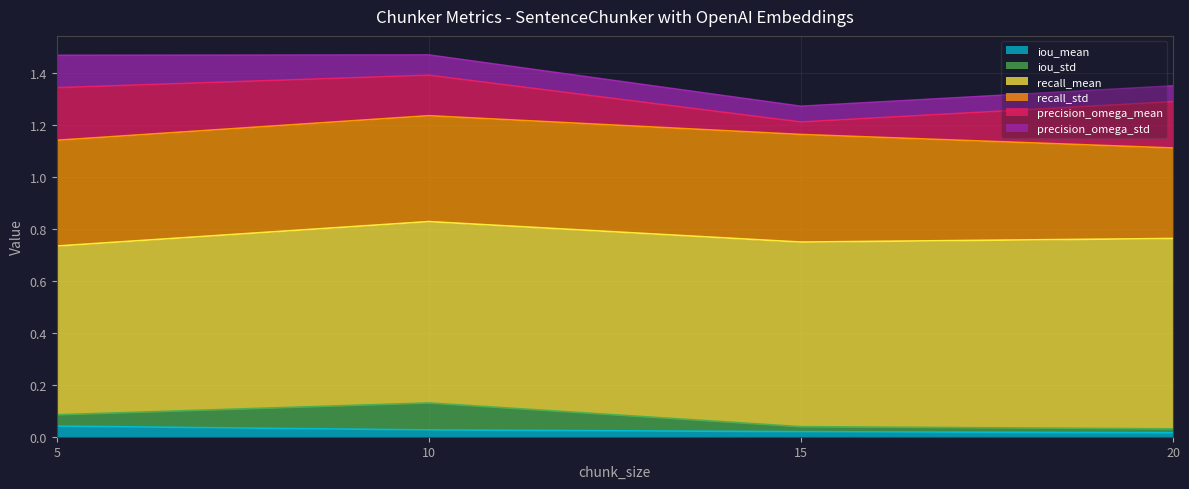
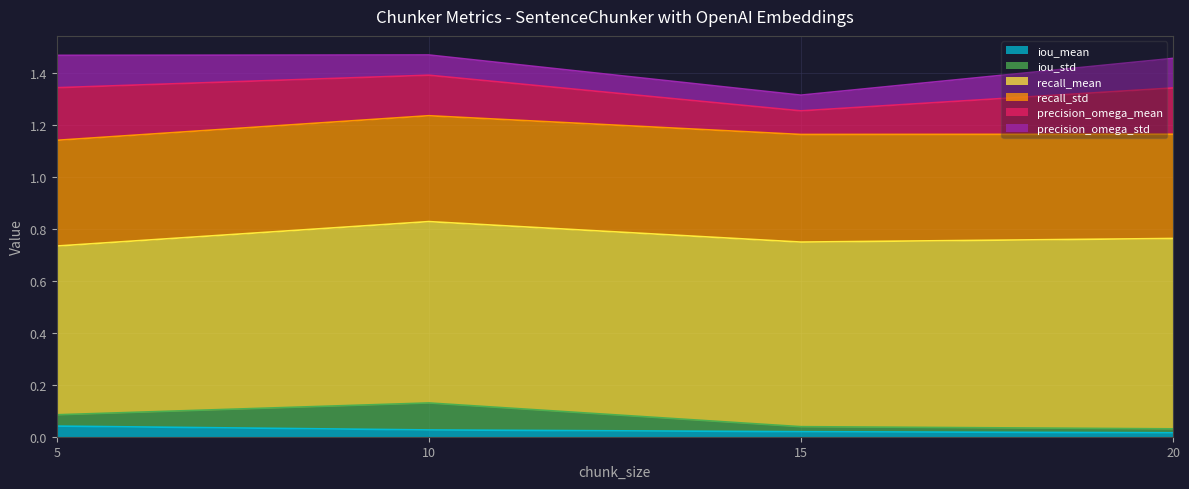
  {
    "iou_mean": {
      "5": 0.04,
      "10": 0.03,
      "15": 0.02,
      "20": 0.02
    },
    "iou_std": {
      "5": 0.04,
      "10": 0.10,
      "15": 0.02,
      "20": 0.02
    },
    "recall_mean": {
      "5": 0.65,
      "10": 0.70,
      "15": 0.71,
      "20": 0.73
    },
    "recall_std": {
      "5": 0.41,
      "10": 0.41,
      "15": 0.41,
-     "20": 0.35
+     "20": 0.40
    },
    "precision_omega_mean": {
      "5": 0.20,
      "10": 0.16,
-     "15": 0.05,
+     "15": 0.09,
      "20": 0.18
    },
    "precision_omega_std": {
      "5": 0.12,
      "10": 0.08,
      "15": 0.06,
-     "20": 0.06
+     "20": 0.11
    }
  }
